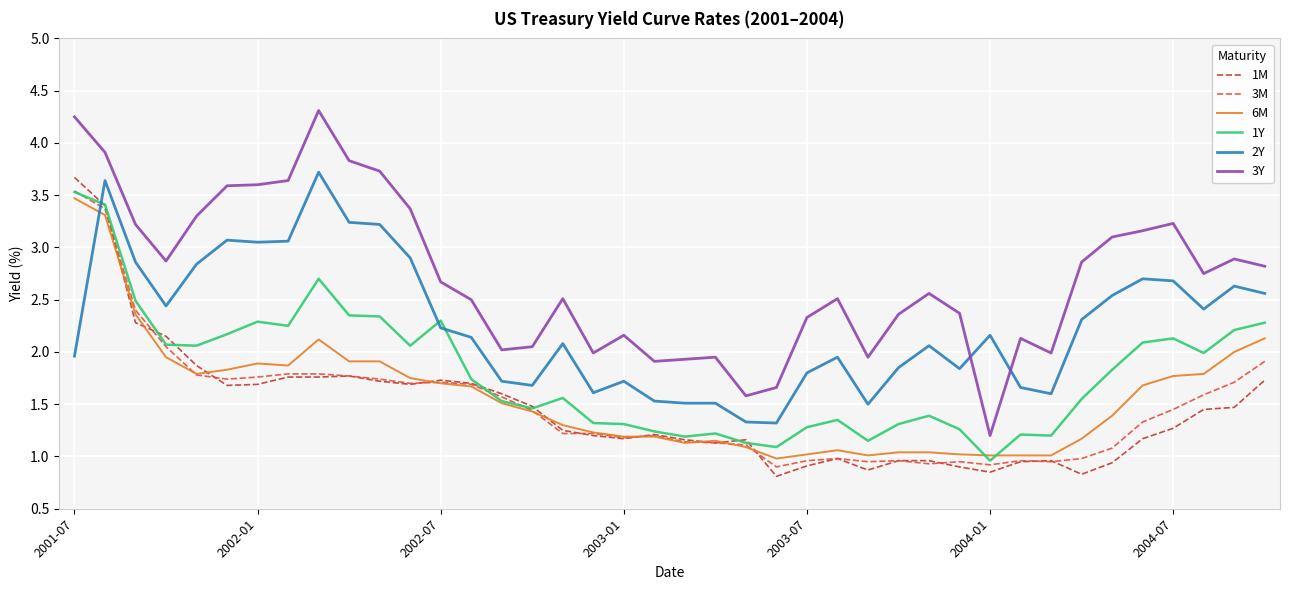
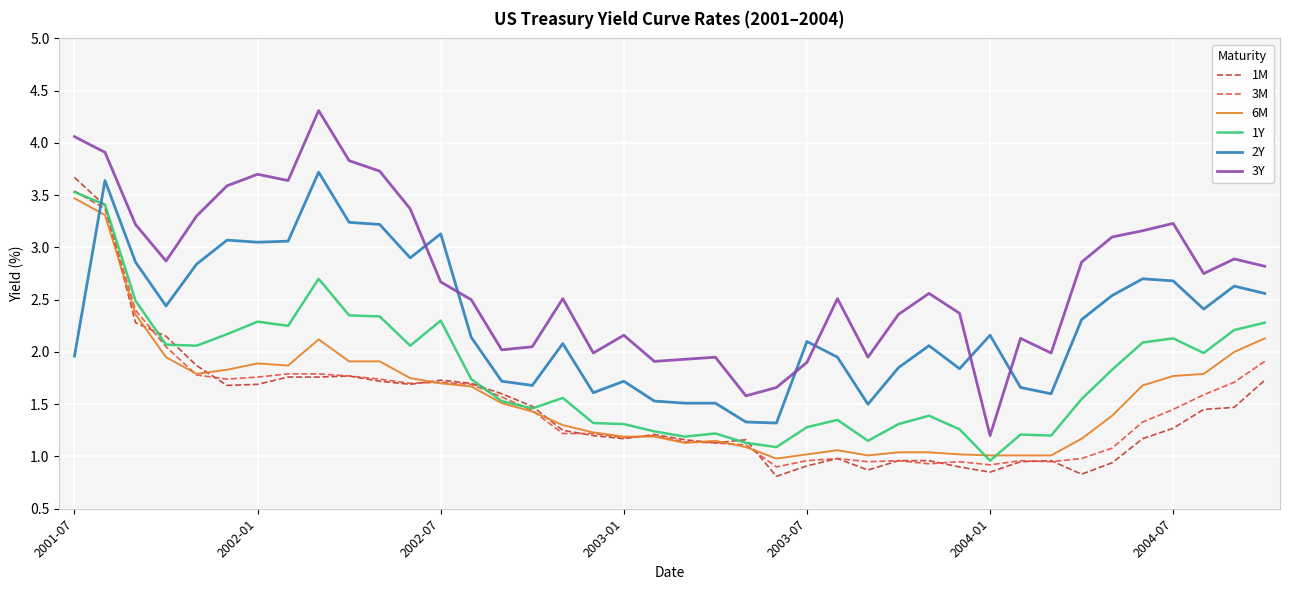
  {
    "1Y": {
      "2002-01": 2.29,
      "2002-07": 2.30,
      "2003-01": 1.31,
      "2003-07": 1.28,
      "2004-01": 0.96,
      "2004-07": 2.13
    },
    "2Y": {
      "2001-07": 1.96,
      "2002-01": 3.05,
-     "2002-07": 2.23,
+     "2002-07": 3.13,
      "2003-01": 1.72,
-     "2003-07": 1.8,
+     "2003-07": 2.1,
      "2004-01": 2.16,
      "2004-07": 2.68
    },
    "3Y": {
-     "2001-07": 4.25,
-     "2002-01": 3.6,
+     "2001-07": 4.06,
+     "2002-01": 3.7,
      "2002-07": 2.67,
      "2003-01": 2.16,
-     "2003-07": 2.33,
+     "2003-07": 1.90,
      "2004-01": 1.20,
      "2004-07": 3.23
    }
  }
